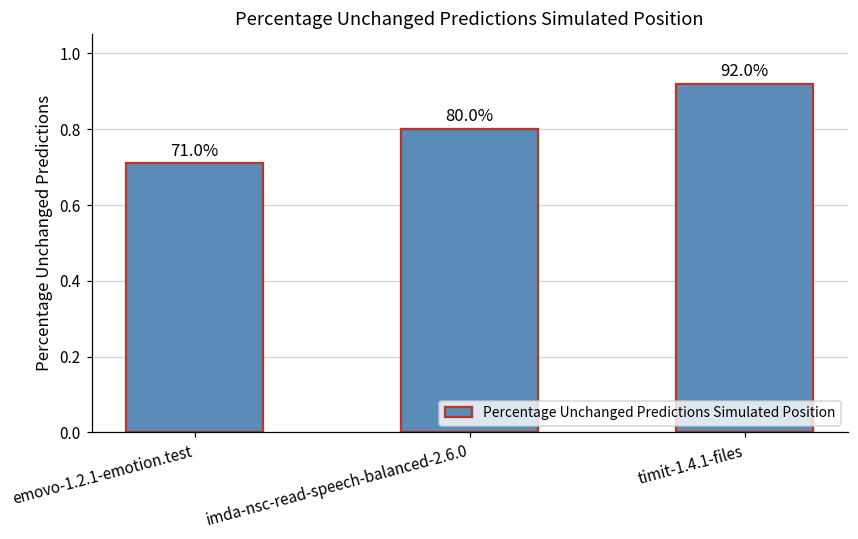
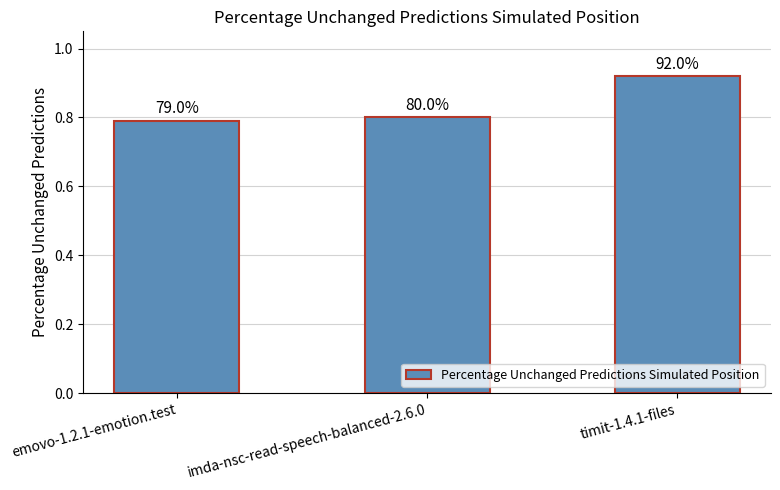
  {
-   "emovo-1.2.1-emotion.test": "71.0%",
+   "emovo-1.2.1-emotion.test": "79.0%",
    "imda-nsc-read-speech-balanced-2.6.0": "80.0%",
    "timit-1.4.1-files": "92.0%"
  }
